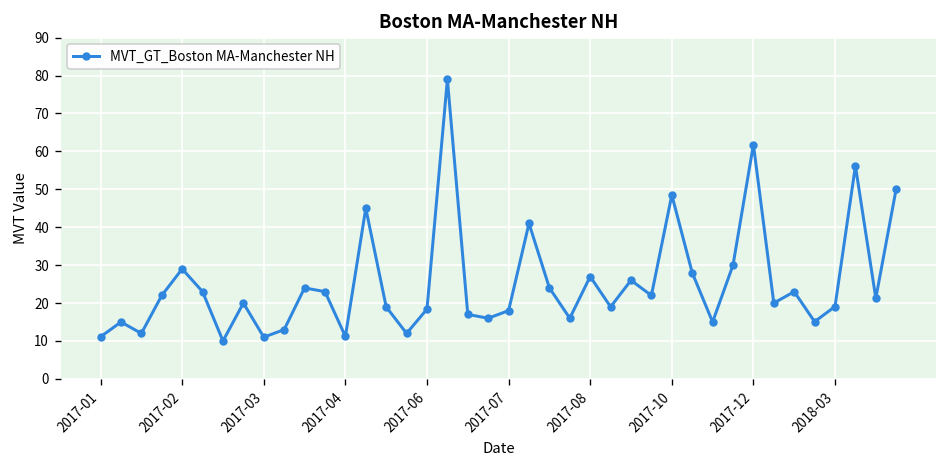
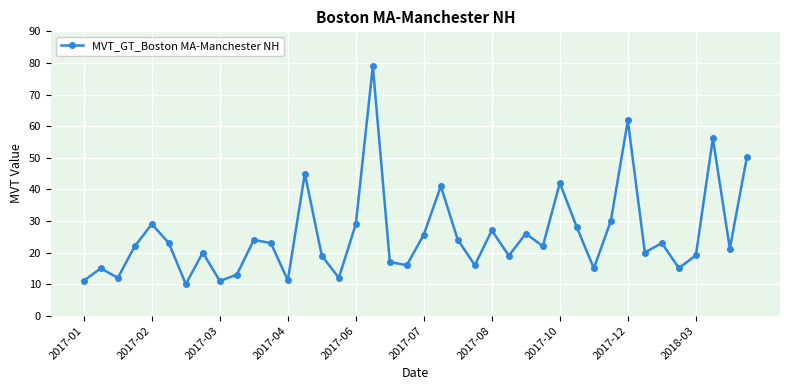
  {
    "2017-01": 11,
    "2017-02": 29,
    "2017-03": 11,
    "2017-04": 11,
-   "2017-06": 18,
-   "2017-07": 18,
+   "2017-06": 29,
+   "2017-07": 26,
    "2017-08": 27,
-   "2017-10": 49,
+   "2017-10": 42,
    "2017-12": 62,
    "2018-03": 19
  }
